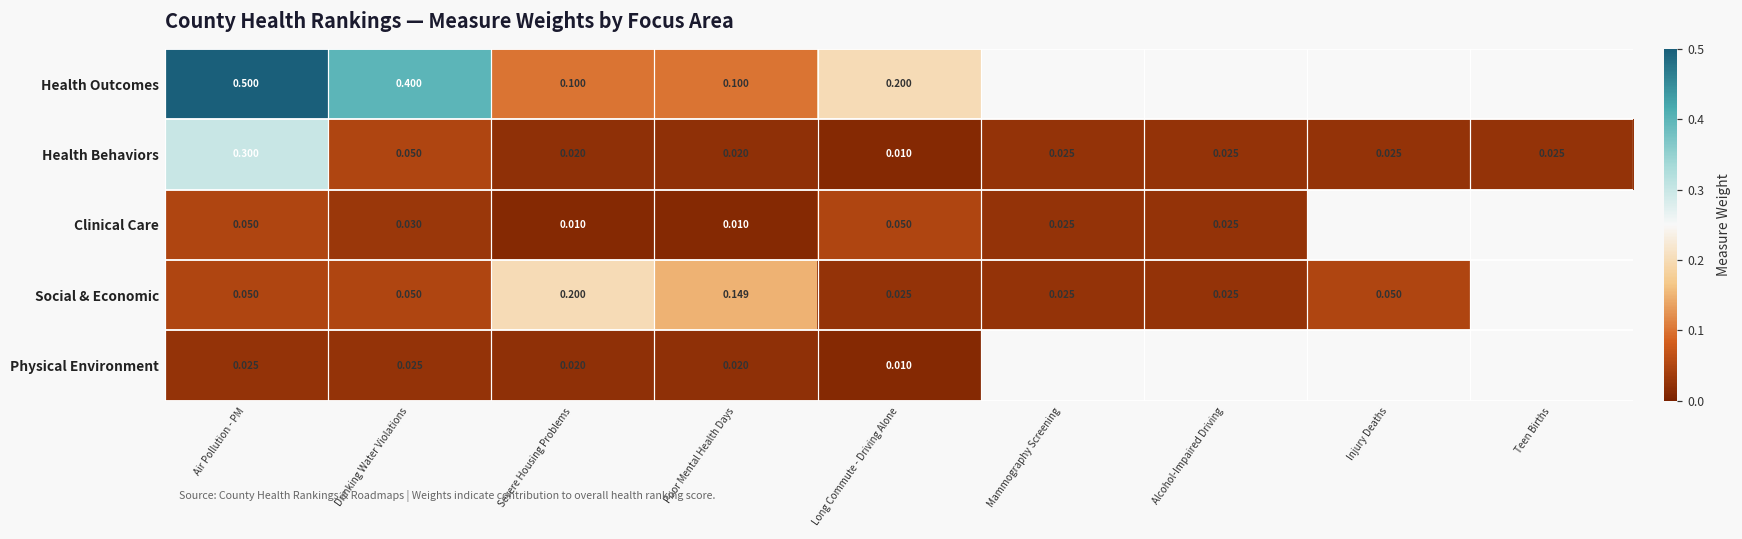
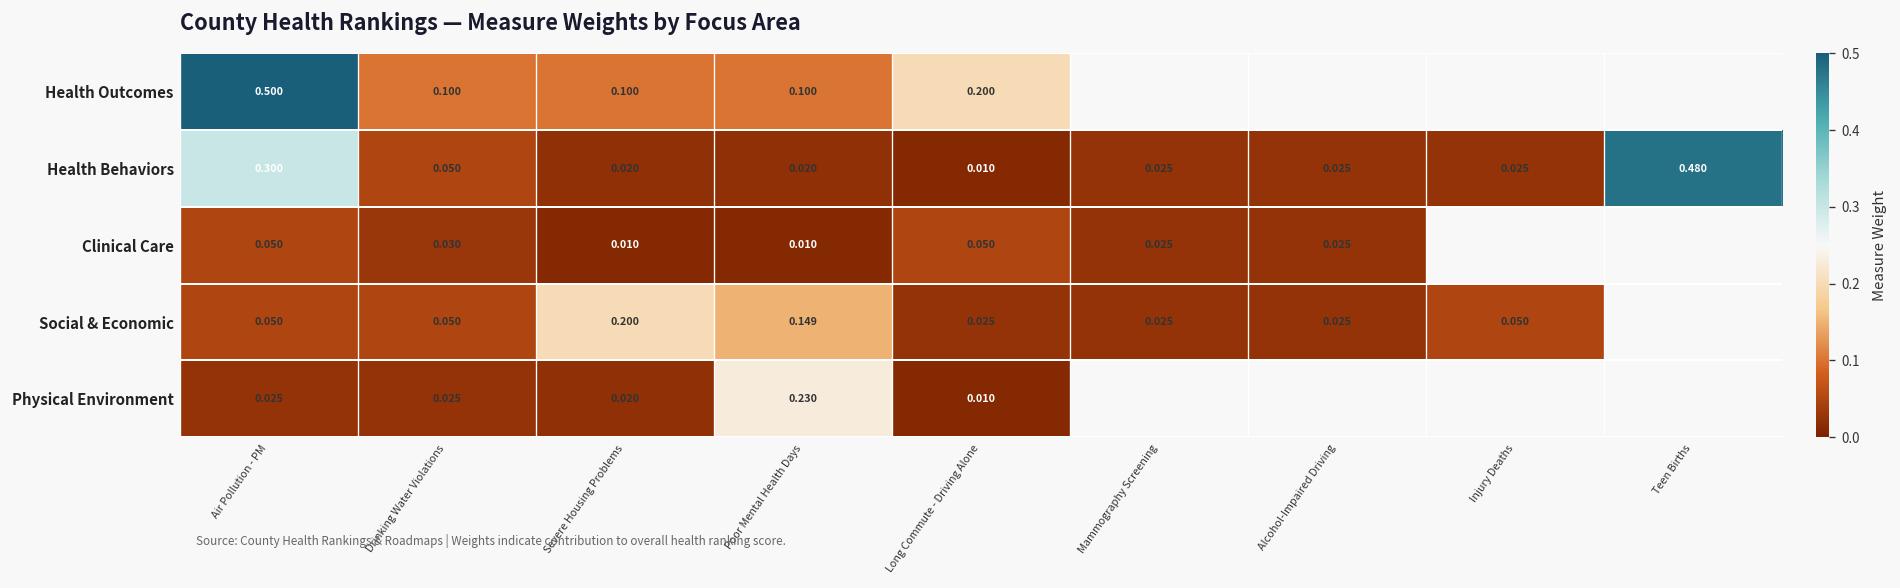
  {
    "Health Outcomes": {
      "Air Pollution - PM": 0.500,
-     "Drinking Water Violations": 0.400,
+     "Drinking Water Violations": 0.100,
      "Severe Housing Problems": 0.100,
      "Poor Mental Health Days": 0.100,
      "Long Commute - Driving Alone": 0.200
    },
    "Health Behaviors": {
      "Air Pollution - PM": 0.300,
      "Drinking Water Violations": 0.050,
      "Severe Housing Problems": 0.020,
      "Poor Mental Health Days": 0.020,
      "Long Commute - Driving Alone": 0.010,
      "Mammography Screening": 0.025,
      "Alcohol-Impaired Driving": 0.025,
      "Injury Deaths": 0.025,
-     "Teen Births": 0.025
+     "Teen Births": 0.480
    },
    "Clinical Care": {
      "Air Pollution - PM": 0.050,
      "Drinking Water Violations": 0.030,
      "Severe Housing Problems": 0.010,
      "Poor Mental Health Days": 0.010,
      "Long Commute - Driving Alone": 0.050,
      "Mammography Screening": 0.025,
      "Alcohol-Impaired Driving": 0.025
    },
    "Social & Economic": {
      "Air Pollution - PM": 0.050,
      "Drinking Water Violations": 0.050,
      "Severe Housing Problems": 0.200,
      "Poor Mental Health Days": 0.149,
      "Long Commute - Driving Alone": 0.025,
      "Mammography Screening": 0.025,
      "Alcohol-Impaired Driving": 0.025,
      "Injury Deaths": 0.050
    },
    "Physical Environment": {
      "Air Pollution - PM": 0.025,
      "Drinking Water Violations": 0.025,
      "Severe Housing Problems": 0.020,
-     "Poor Mental Health Days": 0.020,
+     "Poor Mental Health Days": 0.230,
      "Long Commute - Driving Alone": 0.010
    }
  }
